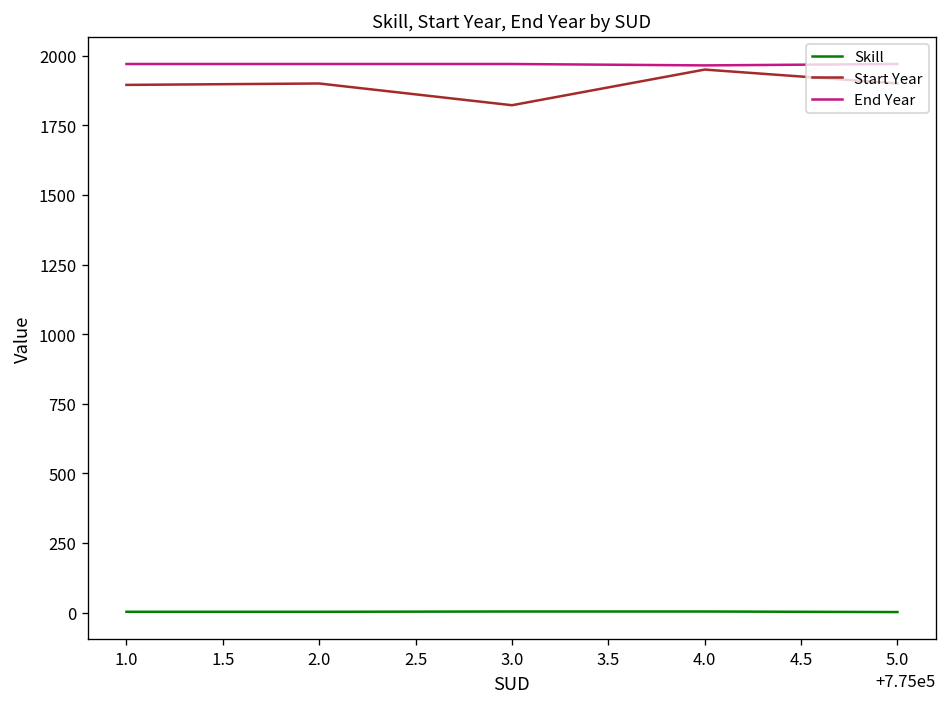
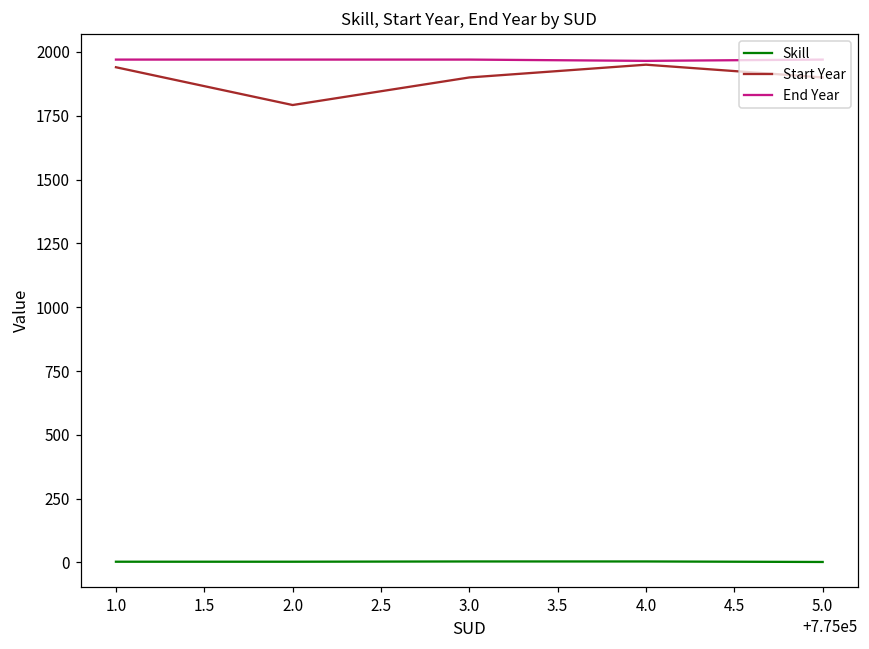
  {
    "Skill": {
      "1.0": 0,
      "2.0": 0,
      "3.0": 0,
      "4.0": 0,
      "5.0": 0
    },
    "Start Year": {
-     "1.0": 1900,
-     "2.0": 1900,
-     "3.0": 1820,
+     "1.0": 1940,
+     "2.0": 1790,
+     "3.0": 1900,
      "4.0": 1950
    },
    "End Year": {
      "1.0": 1970,
      "2.0": 1970,
      "3.0": 1970,
      "4.0": 1970
    }
  }
